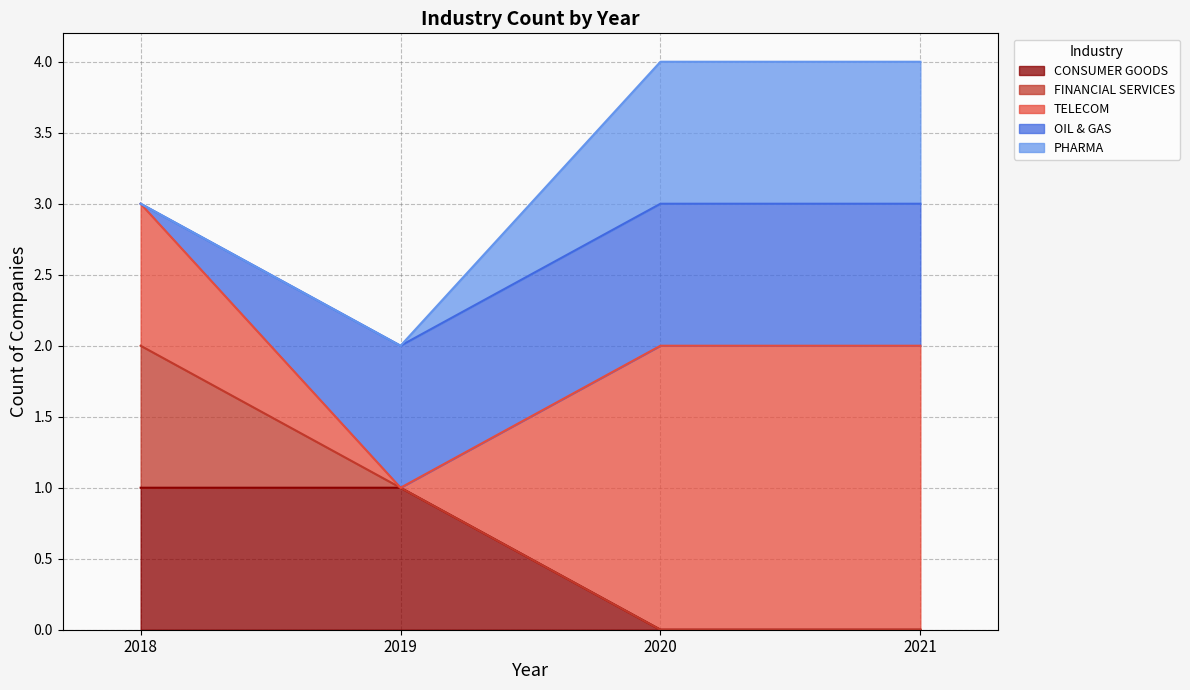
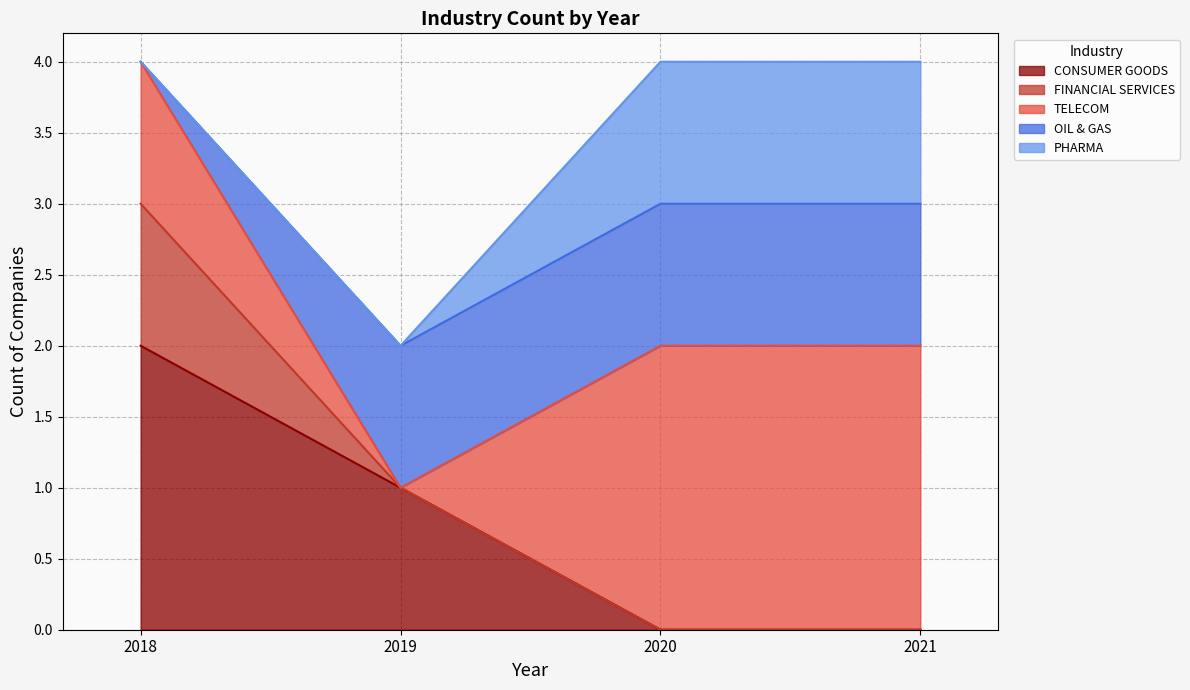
  {
    "CONSUMER GOODS": {
-     "2018": 1
+     "2018": 2
    }
  }
